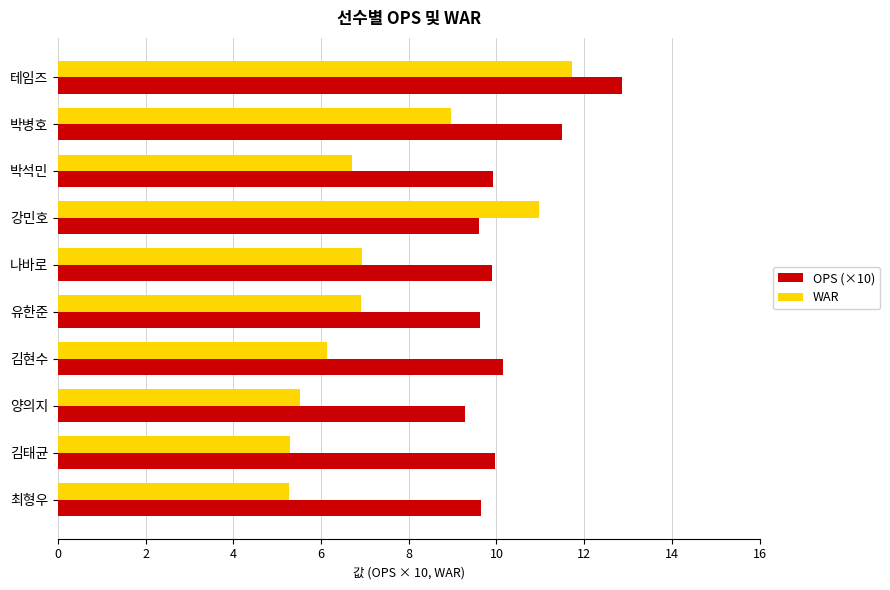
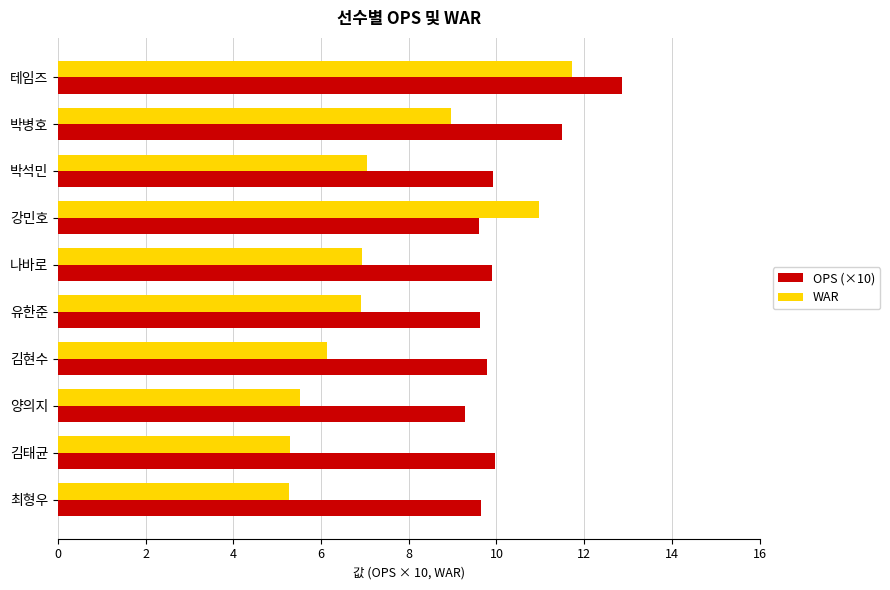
  {
    "OPS (×10)": {
      "테임즈": 12.9,
      "박병호": 11.5,
      "박석민": 9.9,
      "강민호": 9.6,
      "나바로": 9.9,
      "유한준": 9.6,
-     "김현수": 10.1,
+     "김현수": 9.8,
      "양의지": 9.3,
      "김태균": 10.0,
      "최형우": 9.7
    },
    "WAR": {
      "테임즈": 11.7,
      "박병호": 9.0,
-     "박석민": 6.7,
+     "박석민": 7.1,
      "강민호": 11.0,
      "나바로": 6.9,
      "유한준": 6.9,
      "김현수": 6.1,
      "양의지": 5.5,
      "김태균": 5.3,
      "최형우": 5.3
    }
  }
